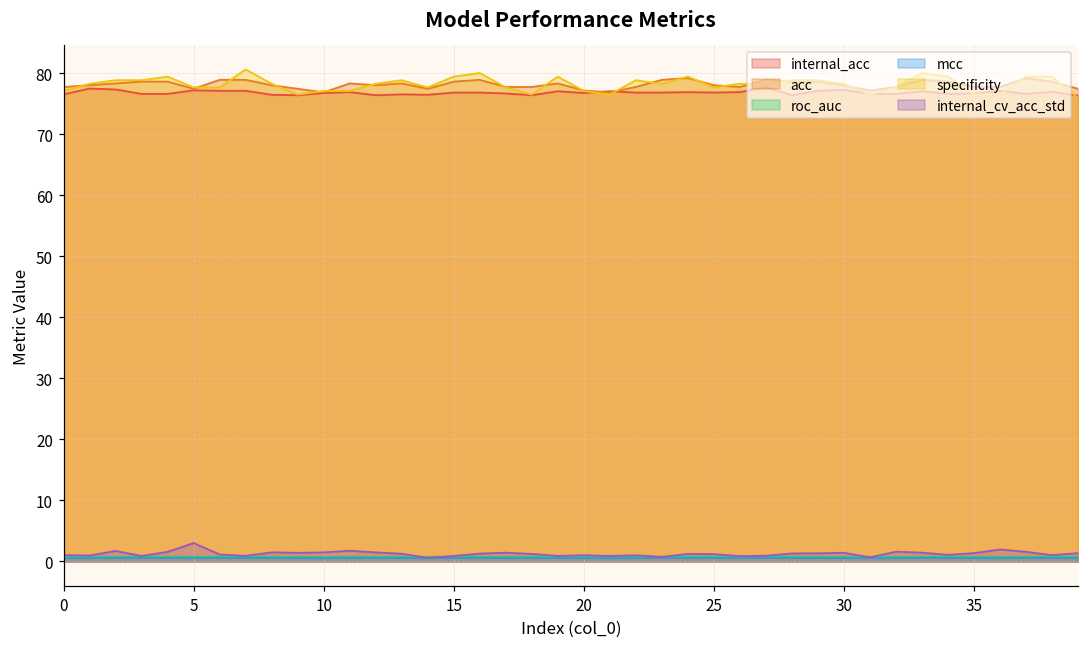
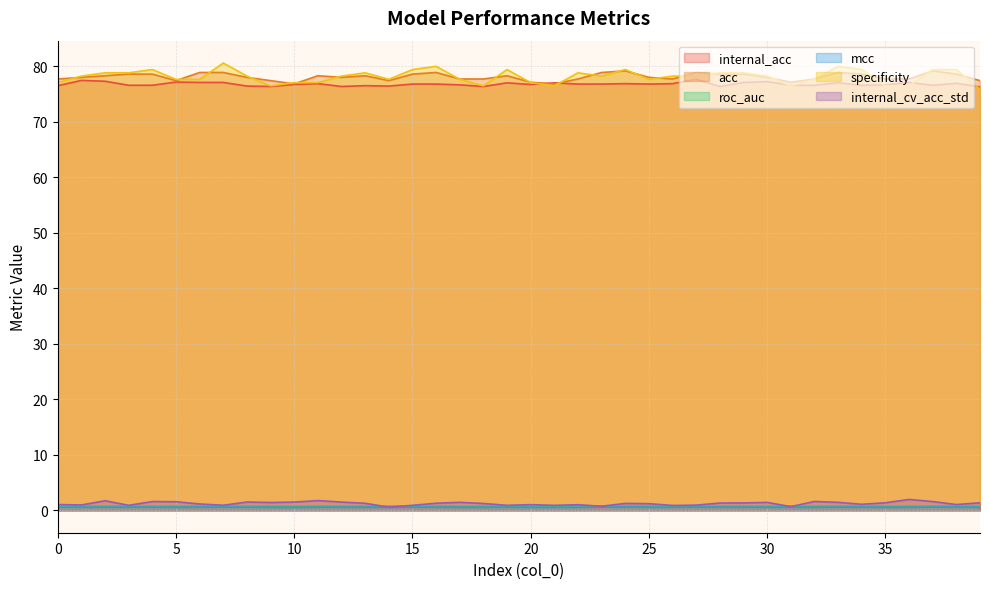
  {
    "internal_cv_acc_std": {
-     "5": 3,
+     "5": 2,
      "10": 1,
      "30": 1,
      "35": 1
    }
  }
